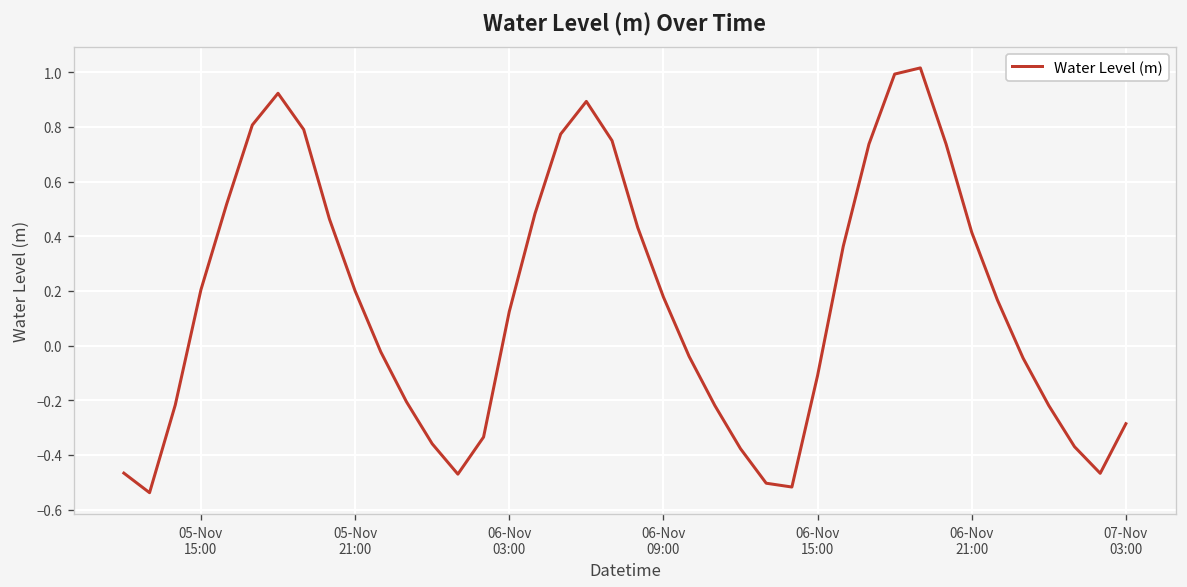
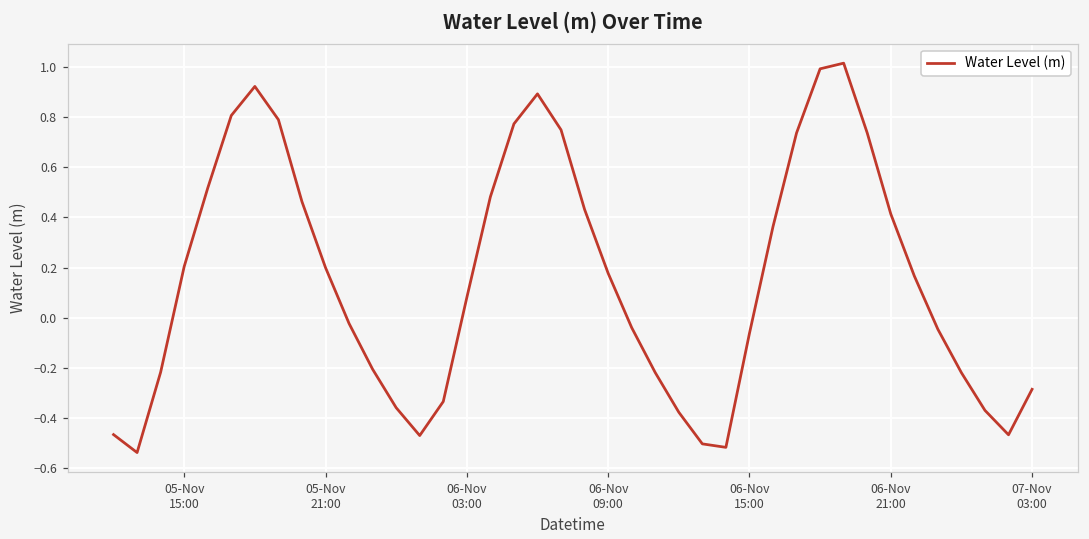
  {
    "05-Nov 15:00": 0.20,
    "05-Nov 21:00": 0.20,
-   "06-Nov 03:00": 0.12,
+   "06-Nov 03:00": 0.08,
    "06-Nov 09:00": 0.18,
-   "06-Nov 15:00": -0.11,
+   "06-Nov 15:00": -0.06,
    "06-Nov 21:00": 0.41,
    "07-Nov 03:00": -0.29
  }
